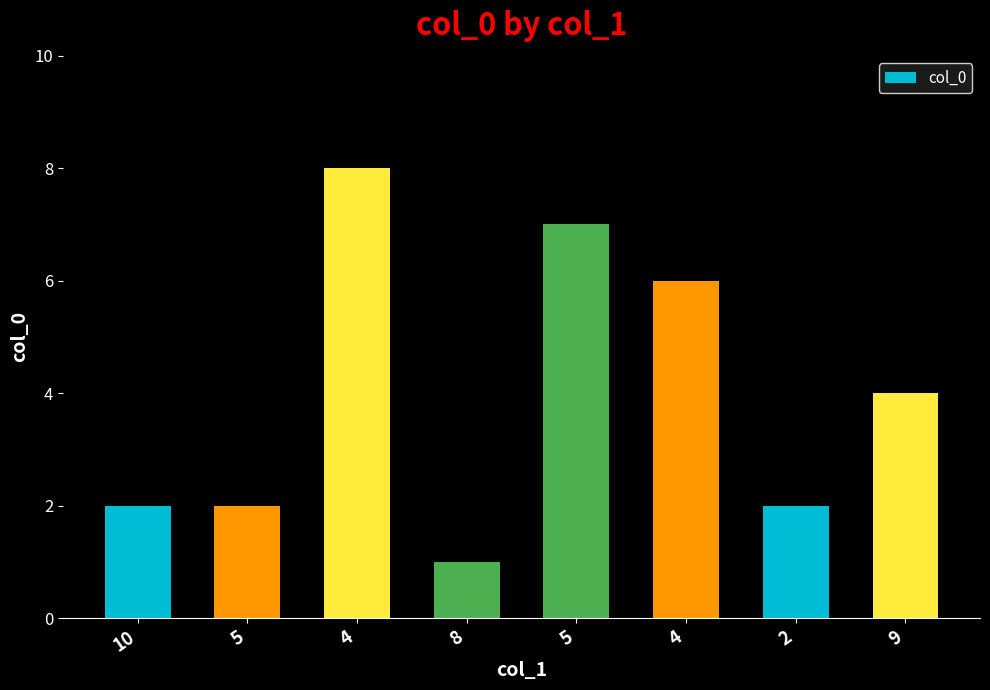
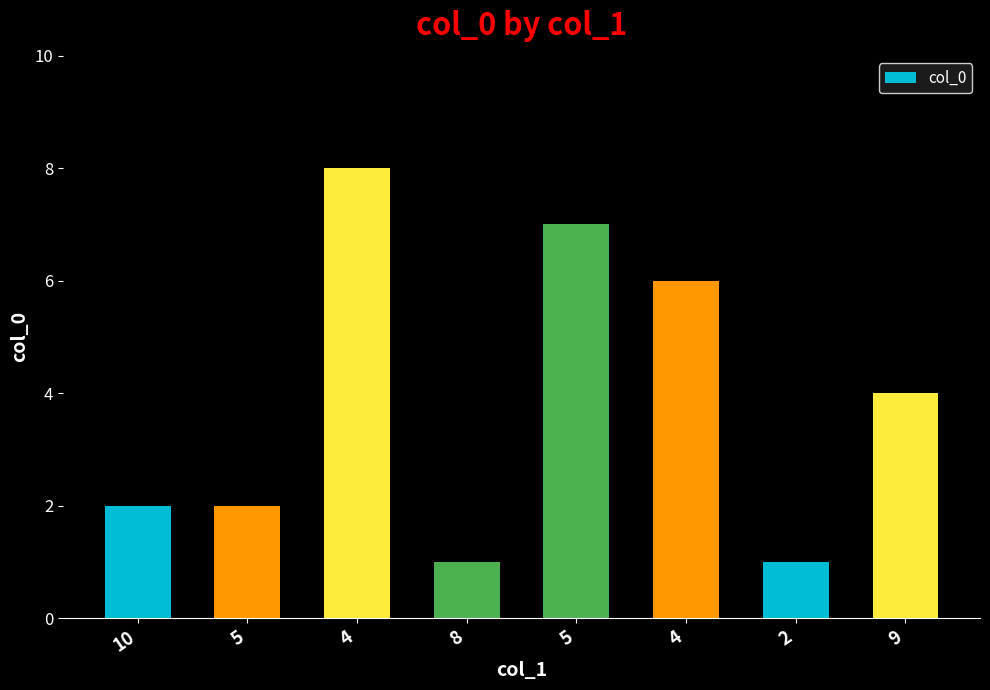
  {
    "10": 2,
    "8": 1,
-   "2": 2,
+   "2": 1,
    "9": 4
  }
